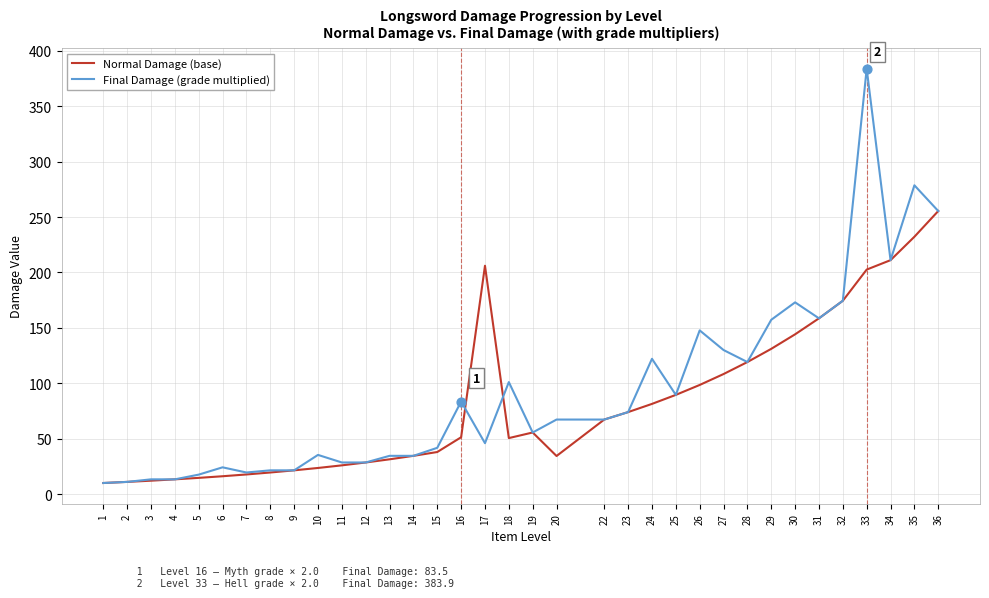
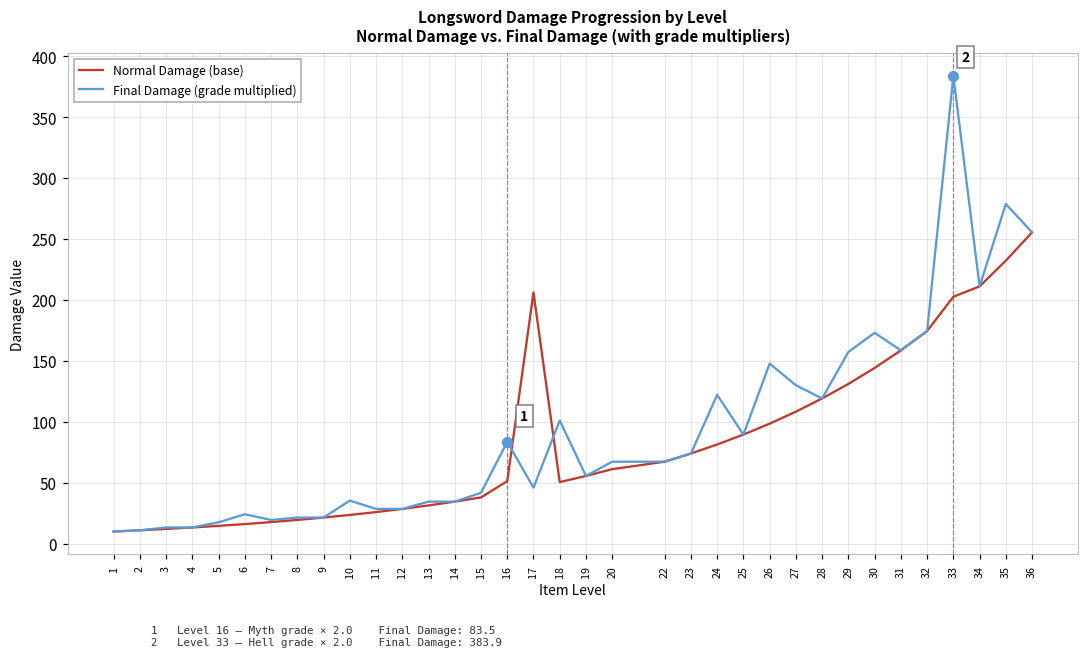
  {
    "Normal Damage (base)": {
      "5": 15,
      "6": 16,
      "10": 24,
      "11": 26,
      "13": 31,
      "15": 38,
      "16": 51,
      "17": 206,
      "18": 51,
-     "20": 34,
+     "20": 61,
      "24": 81,
      "26": 98,
      "27": 108,
      "29": 131,
      "30": 144,
      "33": 203,
      "35": 232
    }
  }
